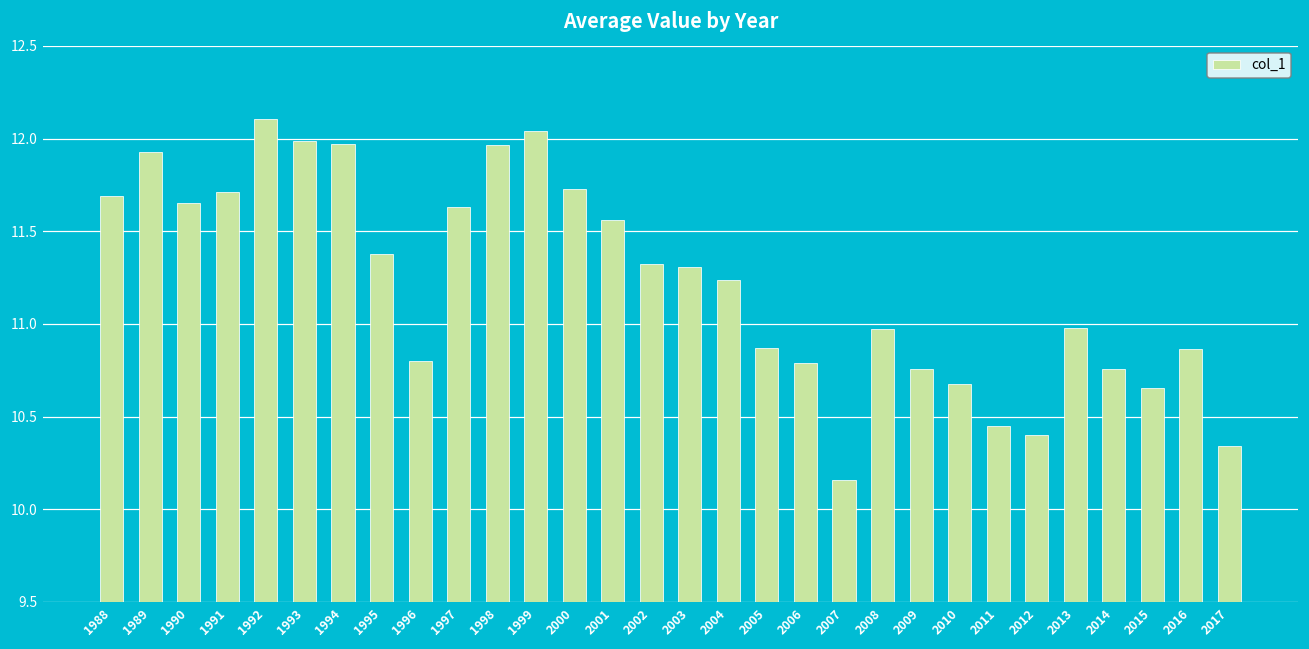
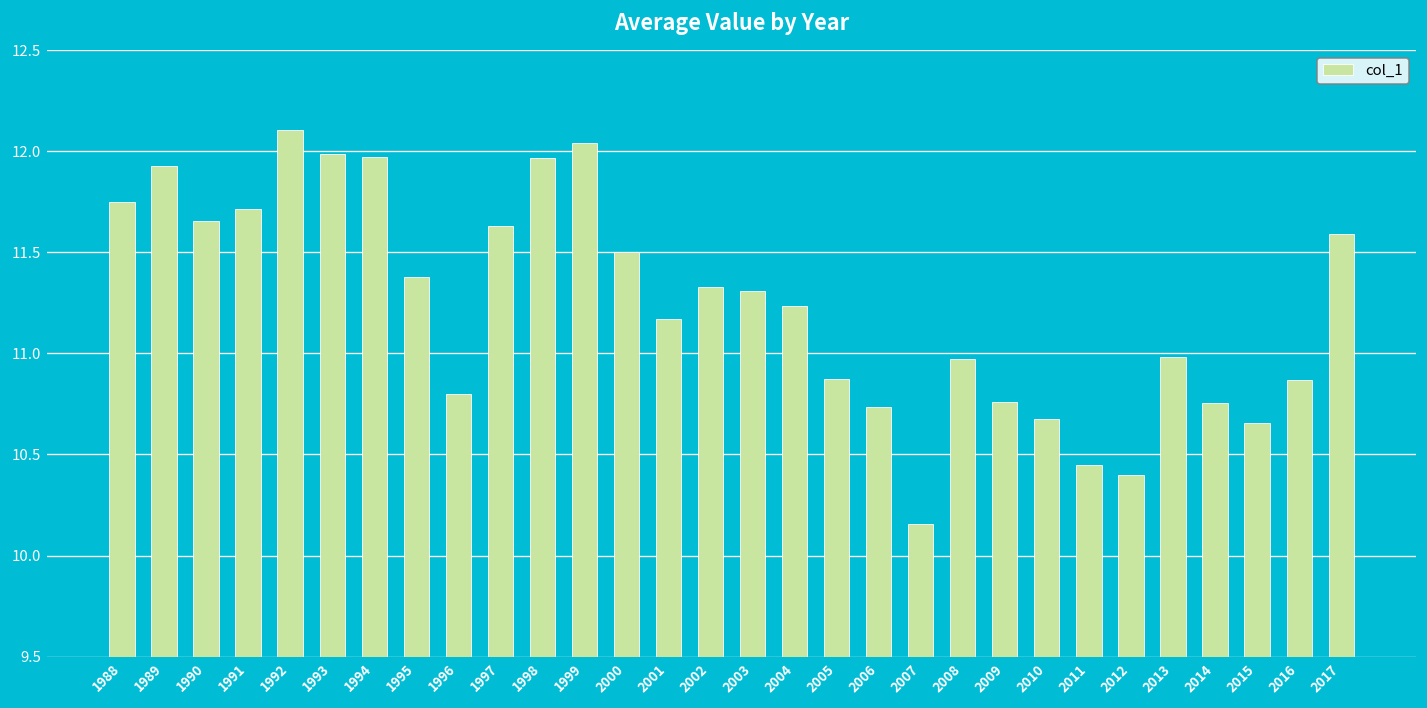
  {
-   "1988": 11.69,
+   "1988": 11.75,
    "1989": 11.93,
    "1990": 11.65,
    "1991": 11.71,
    "1992": 12.11,
    "1993": 11.99,
    "1994": 11.97,
    "1995": 11.38,
    "1996": 10.80,
    "1997": 11.63,
    "1998": 11.97,
    "1999": 12.04,
-   "2000": 11.73,
-   "2001": 11.56,
+   "2000": 11.50,
+   "2001": 11.17,
    "2002": 11.33,
    "2003": 11.31,
    "2004": 11.23,
    "2005": 10.87,
-   "2006": 10.79,
+   "2006": 10.74,
    "2007": 10.16,
    "2008": 10.97,
    "2009": 10.76,
    "2010": 10.68,
    "2011": 10.45,
    "2012": 10.40,
    "2013": 10.98,
    "2014": 10.75,
    "2015": 10.66,
    "2016": 10.87,
-   "2017": 10.34
+   "2017": 11.59
  }
